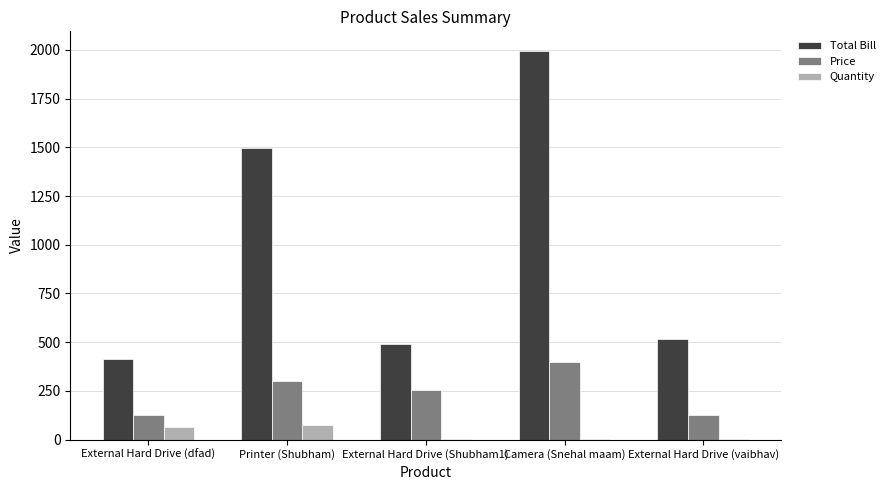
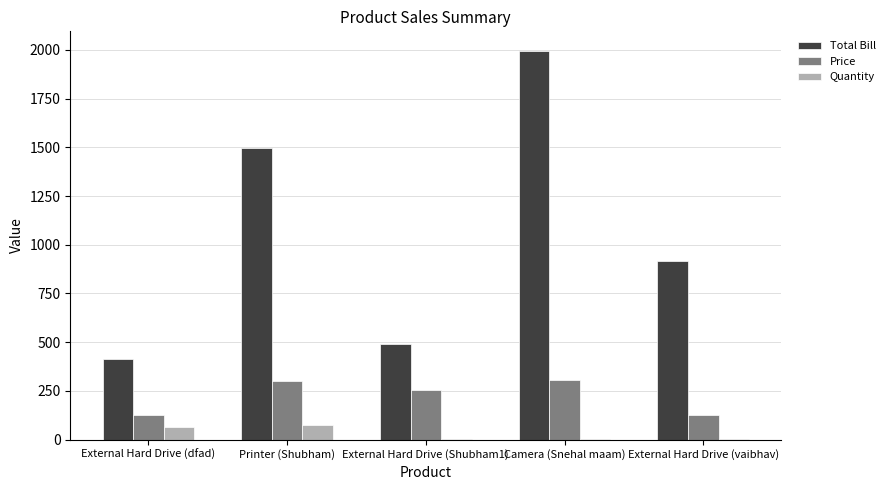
  {
    "Total Bill": {
      "External Hard Drive (dfad)": 420,
      "Printer (Shubham)": 1500,
      "External Hard Drive (Shubham1)": 490,
      "Camera (Snehal maam)": 2000,
-     "External Hard Drive (vaibhav)": 520
+     "External Hard Drive (vaibhav)": 920
    },
    "Price": {
      "External Hard Drive (dfad)": 130,
      "Printer (Shubham)": 300,
      "External Hard Drive (Shubham1)": 260,
-     "Camera (Snehal maam)": 400,
+     "Camera (Snehal maam)": 310,
      "External Hard Drive (vaibhav)": 130
    },
    "Quantity": {
      "External Hard Drive (dfad)": 60,
      "Printer (Shubham)": 70
    }
  }
